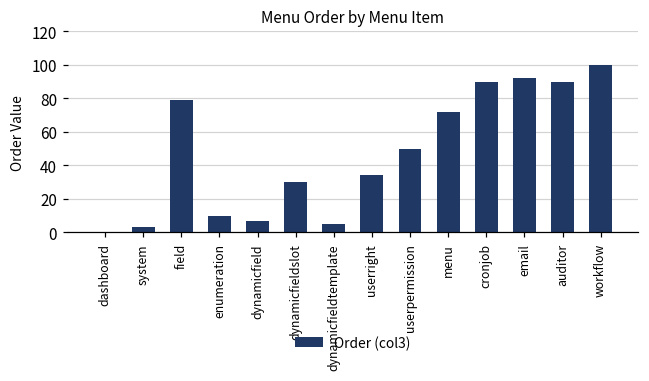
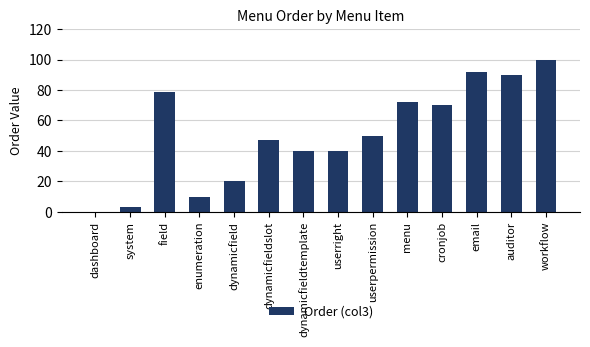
  {
    "dashboard": 0,
    "system": 3,
    "field": 79,
    "enumeration": 10,
-   "dynamicfield": 7,
-   "dynamicfieldslot": 30,
-   "dynamicfieldtemplate": 5,
-   "userright": 34,
+   "dynamicfield": 20,
+   "dynamicfieldslot": 47,
+   "dynamicfieldtemplate": 40,
+   "userright": 40,
    "userpermission": 50,
    "menu": 72,
-   "cronjob": 90,
+   "cronjob": 70,
    "email": 92,
    "auditor": 90,
    "workflow": 100
  }
